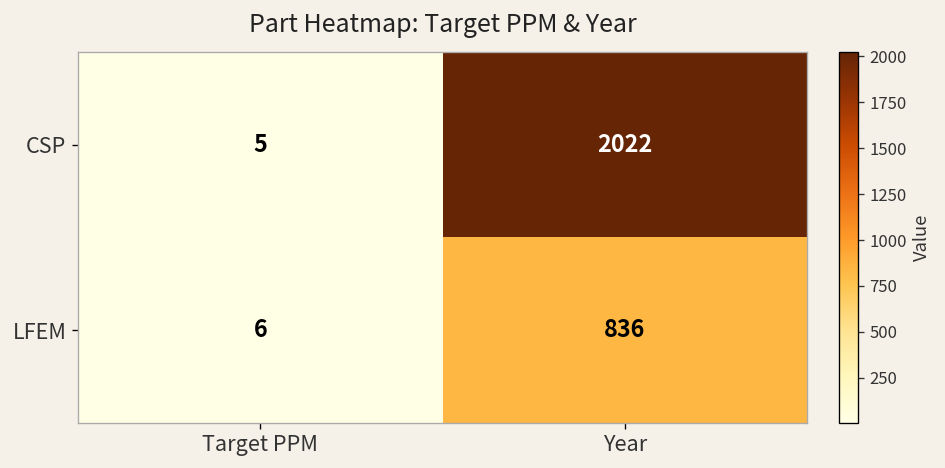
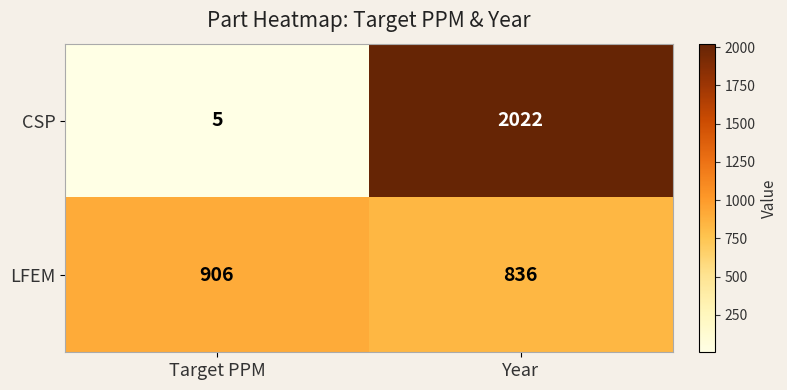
  {
    "CSP": {
      "Target PPM": 5,
      "Year": 2022
    },
    "LFEM": {
-     "Target PPM": 6,
+     "Target PPM": 906,
      "Year": 836
    }
  }
